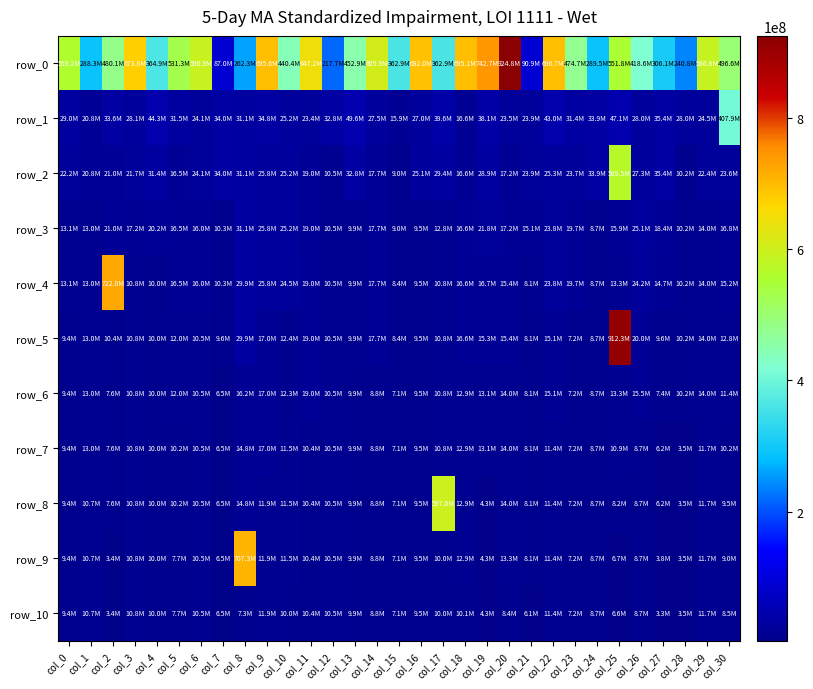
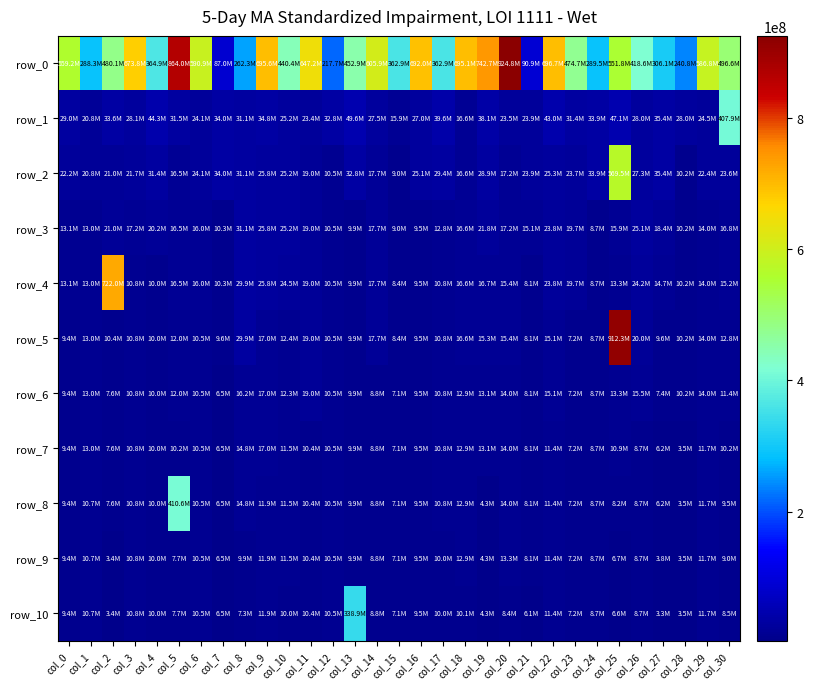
  {
    "row_0": {
      "col_0": "559.2M",
      "col_1": "288.3M",
      "col_2": "480.1M",
      "col_3": "673.8M",
      "col_4": "364.9M",
-     "col_5": "531.3M",
+     "col_5": "864.0M",
      "col_6": "590.9M",
      "col_7": "87.0M",
      "col_8": "262.3M",
      "col_9": "695.6M",
      "col_10": "440.4M",
      "col_11": "647.2M",
      "col_12": "217.7M",
      "col_13": "452.9M",
      "col_14": "605.9M",
      "col_15": "362.9M",
      "col_16": "692.0M",
      "col_17": "362.9M",
      "col_18": "695.1M",
      "col_19": "742.7M",
      "col_20": "924.8M",
      "col_21": "90.9M",
      "col_22": "696.7M",
      "col_23": "474.7M",
      "col_24": "289.5M",
      "col_25": "551.8M",
      "col_26": "418.6M",
      "col_27": "306.1M",
      "col_28": "240.8M",
      "col_29": "586.8M",
      "col_30": "496.6M"
    },
    "row_8": {
      "col_0": "9.4M",
      "col_1": "10.7M",
      "col_2": "7.6M",
      "col_3": "10.8M",
      "col_4": "10.0M",
-     "col_5": "10.2M",
+     "col_5": "410.6M",
      "col_6": "10.5M",
      "col_7": "6.5M",
      "col_8": "14.8M",
      "col_9": "11.9M",
      "col_10": "11.5M",
      "col_11": "10.4M",
      "col_12": "10.5M",
      "col_13": "9.9M",
      "col_14": "8.8M",
      "col_15": "7.1M",
      "col_16": "9.5M",
-     "col_17": "597.0M",
+     "col_17": "10.8M",
      "col_18": "12.9M",
      "col_19": "4.3M",
      "col_20": "14.0M",
      "col_21": "8.1M",
      "col_22": "11.4M",
      "col_23": "7.2M",
      "col_24": "8.7M",
      "col_25": "8.2M",
      "col_26": "8.7M",
      "col_27": "6.2M",
      "col_28": "3.5M",
      "col_29": "11.7M",
      "col_30": "9.5M"
    },
    "row_9": {
      "col_0": "9.4M",
      "col_1": "10.7M",
      "col_2": "3.4M",
      "col_3": "10.8M",
      "col_4": "10.0M",
      "col_5": "7.7M",
      "col_6": "10.5M",
      "col_7": "6.5M",
-     "col_8": "707.3M",
+     "col_8": "9.9M",
      "col_9": "11.9M",
      "col_10": "11.5M",
      "col_11": "10.4M",
      "col_12": "10.5M",
      "col_13": "9.9M",
      "col_14": "8.8M",
      "col_15": "7.1M",
      "col_16": "9.5M",
      "col_17": "10.0M",
      "col_18": "12.9M",
      "col_19": "4.3M",
      "col_20": "13.3M",
      "col_21": "8.1M",
      "col_22": "11.4M",
      "col_23": "7.2M",
      "col_24": "8.7M",
      "col_25": "6.7M",
      "col_26": "8.7M",
      "col_27": "3.8M",
      "col_28": "3.5M",
      "col_29": "11.7M",
      "col_30": "9.0M"
    },
    "row_10": {
      "col_0": "9.4M",
      "col_1": "10.7M",
      "col_2": "3.4M",
      "col_3": "10.8M",
      "col_4": "10.0M",
      "col_5": "7.7M",
      "col_6": "10.5M",
      "col_7": "6.5M",
      "col_8": "7.3M",
      "col_9": "11.9M",
      "col_10": "10.0M",
      "col_11": "10.4M",
      "col_12": "10.5M",
-     "col_13": "9.9M",
+     "col_13": "338.9M",
      "col_14": "8.8M",
      "col_15": "7.1M",
      "col_16": "9.5M",
      "col_17": "10.0M",
      "col_18": "10.1M",
      "col_19": "4.3M",
      "col_20": "8.4M",
      "col_21": "6.1M",
      "col_22": "11.4M",
      "col_23": "7.2M",
      "col_24": "8.7M",
      "col_25": "6.6M",
      "col_26": "8.7M",
      "col_27": "3.3M",
      "col_28": "3.5M",
      "col_29": "11.7M",
      "col_30": "8.5M"
    }
  }
